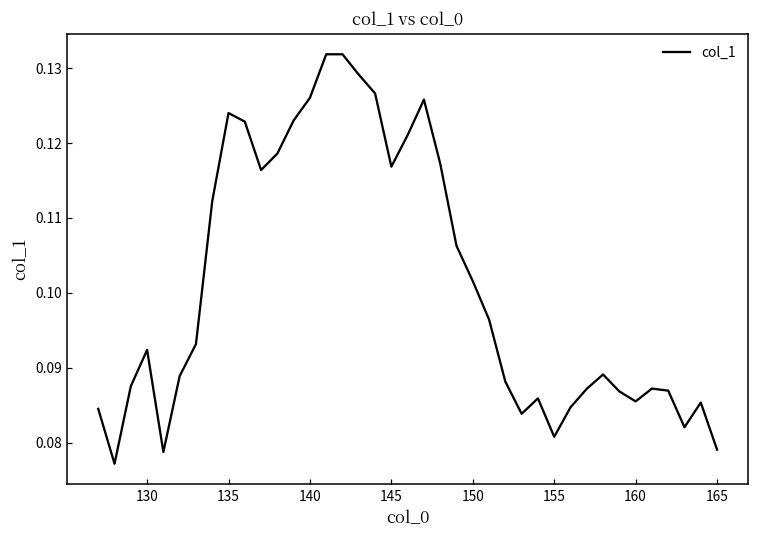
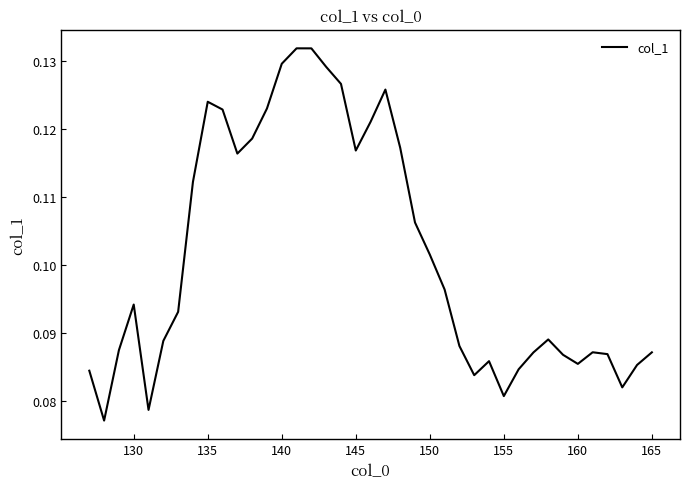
  {
-   "130": 0.092,
+   "130": 0.094,
    "135": 0.124,
-   "140": 0.126,
+   "140": 0.130,
    "145": 0.117,
    "150": 0.102,
    "155": 0.081,
    "160": 0.086,
-   "165": 0.079
+   "165": 0.087
  }
